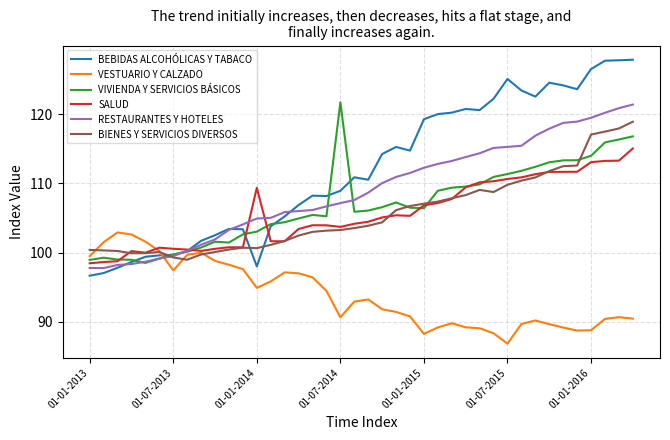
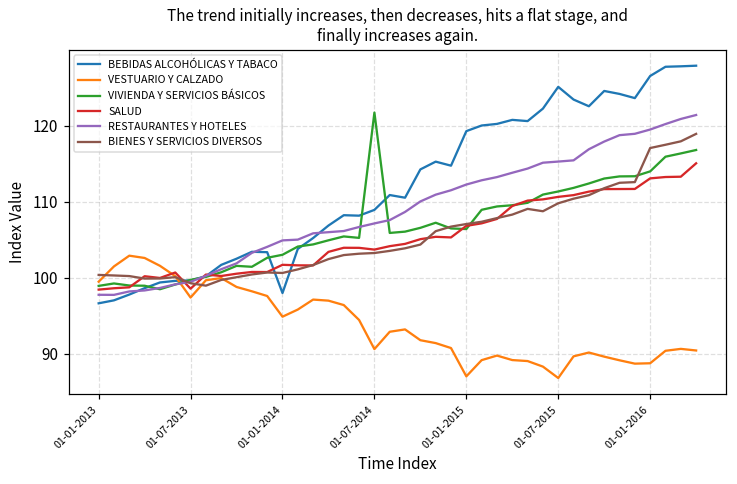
  {
    "BEBIDAS ALCOHÓLICAS Y TABACO": {
      "01-01-2013": 97,
      "01-01-2014": 98,
      "01-07-2014": 109,
      "01-01-2015": 119,
      "01-07-2015": 125,
      "01-01-2016": 127
    },
    "VESTUARIO Y CALZADO": {
      "01-01-2013": 99,
      "01-07-2013": 97,
      "01-01-2014": 95,
      "01-07-2014": 91,
-     "01-01-2015": 88,
+     "01-01-2015": 87,
      "01-07-2015": 87,
      "01-01-2016": 89
    },
    "VIVIENDA Y SERVICIOS BÁSICOS": {
      "01-01-2013": 99,
      "01-01-2014": 103,
      "01-07-2014": 122,
      "01-01-2015": 106,
      "01-07-2015": 111,
      "01-01-2016": 114
    },
    "SALUD": {
      "01-01-2013": 98,
-     "01-07-2013": 101,
-     "01-01-2014": 109,
+     "01-07-2013": 99,
+     "01-01-2014": 102,
      "01-07-2014": 104,
      "01-07-2015": 111,
      "01-01-2016": 113
    },
    "RESTAURANTES Y HOTELES": {
      "01-01-2013": 98,
      "01-01-2014": 105,
      "01-07-2014": 107,
      "01-01-2015": 112,
      "01-07-2015": 115,
      "01-01-2016": 119
    },
    "BIENES Y SERVICIOS DIVERSOS": {
      "01-01-2013": 100,
      "01-01-2014": 101,
      "01-07-2014": 103,
      "01-07-2015": 110,
      "01-01-2016": 117
    }
  }
